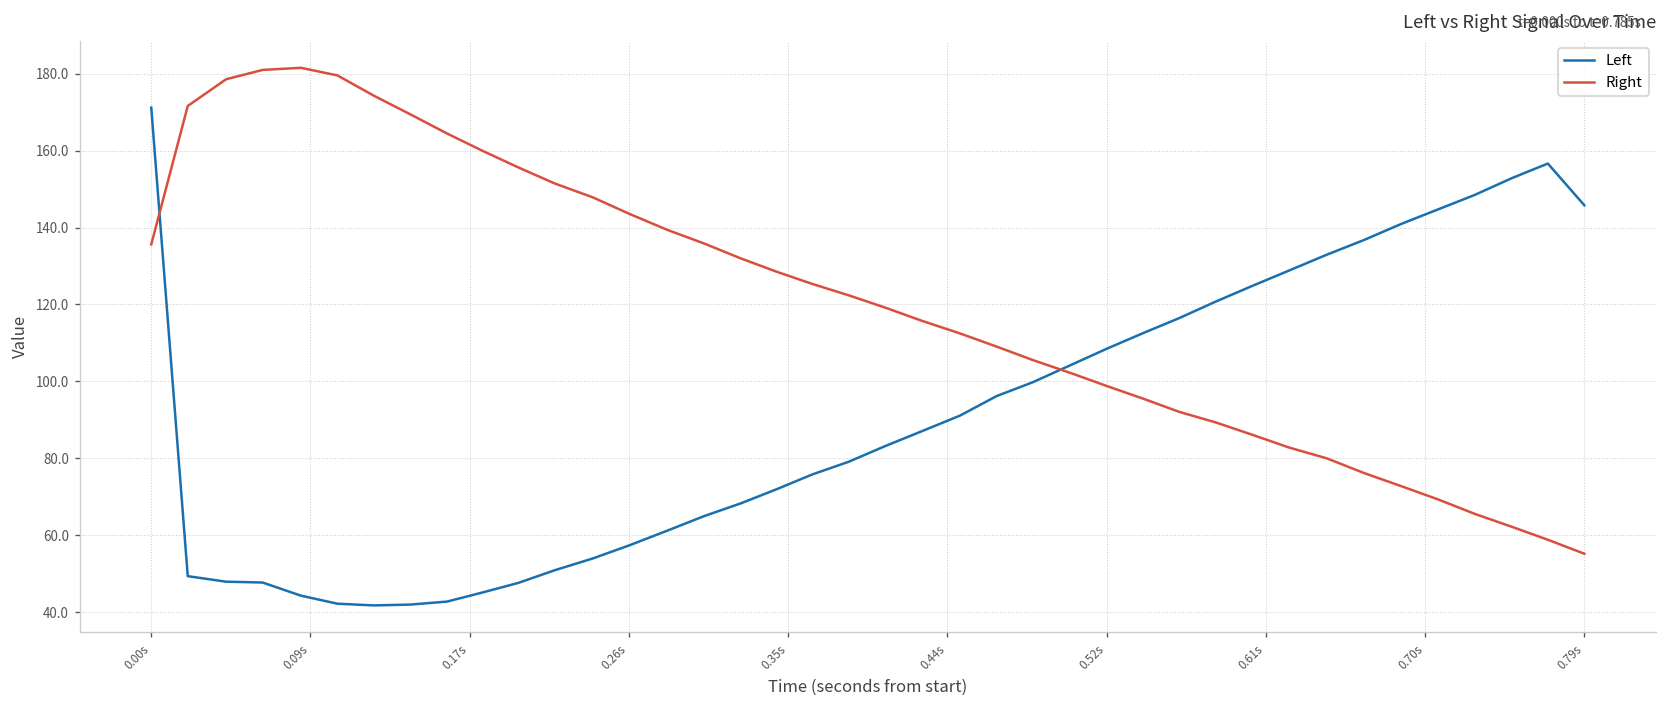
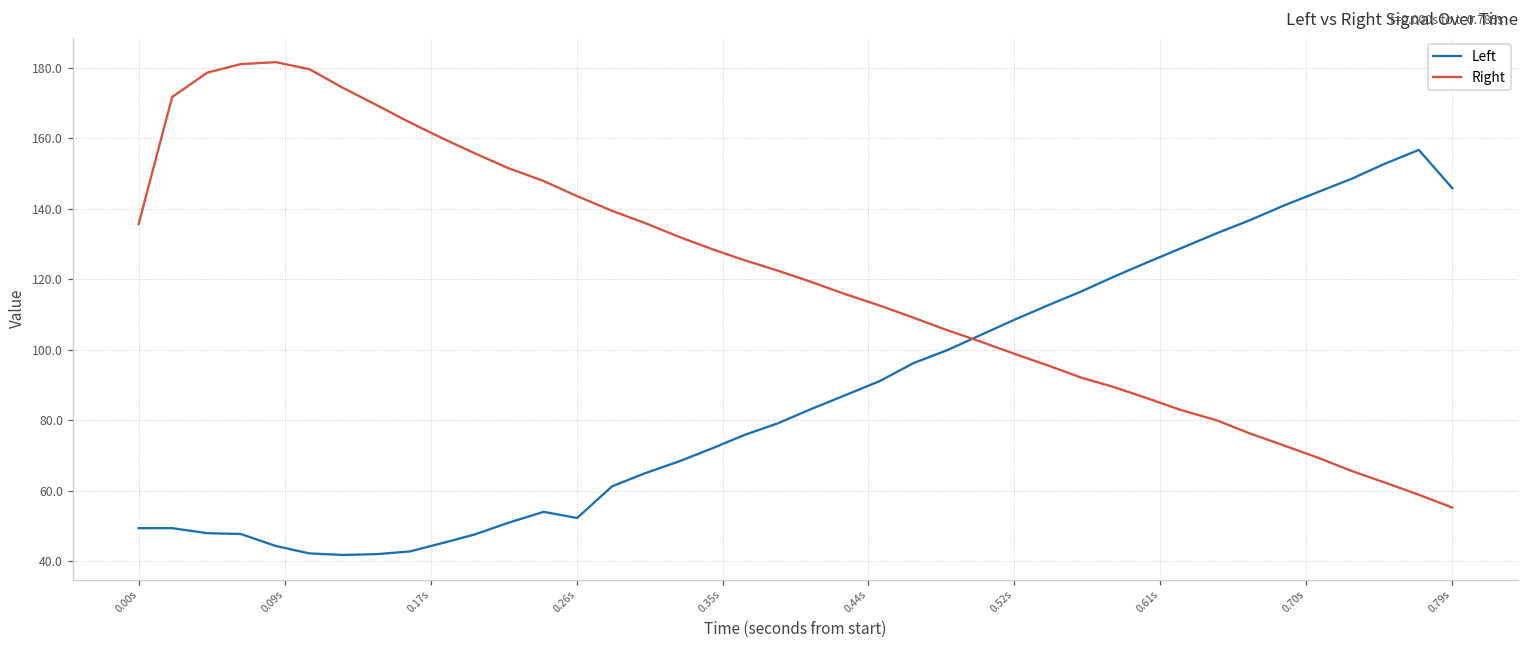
  {
    "Left": {
-     "0.00s": 171,
-     "0.26s": 57,
+     "0.00s": 49,
+     "0.26s": 52,
      "0.79s": 146
    },
    "Right": {
      "0.00s": 136,
      "0.26s": 144,
      "0.79s": 55
    }
  }
